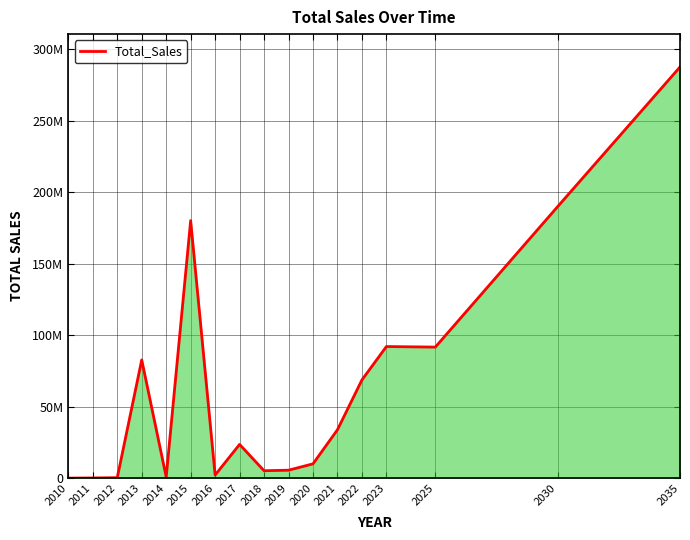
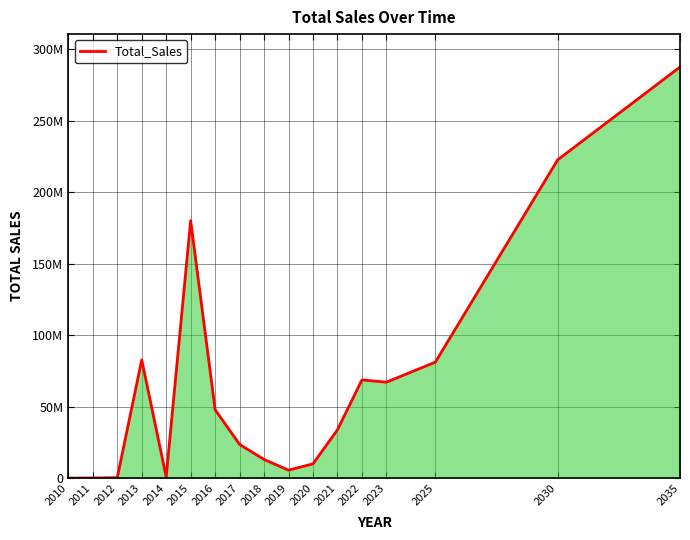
  {
    "2010": 0,
    "2011": 0,
    "2012": 0,
    "2013": 83000000,
    "2014": 1000000,
    "2015": 180000000,
-   "2016": 2000000,
+   "2016": 48000000,
    "2017": 24000000,
-   "2018": 5000000,
+   "2018": 13000000,
    "2019": 6000000,
    "2020": 10000000,
    "2021": 34000000,
    "2022": 69000000,
-   "2023": 92000000,
-   "2025": 92000000,
-   "2030": 190000000,
+   "2023": 67000000,
+   "2025": 81000000,
+   "2030": 223000000,
    "2035": 287000000
  }
